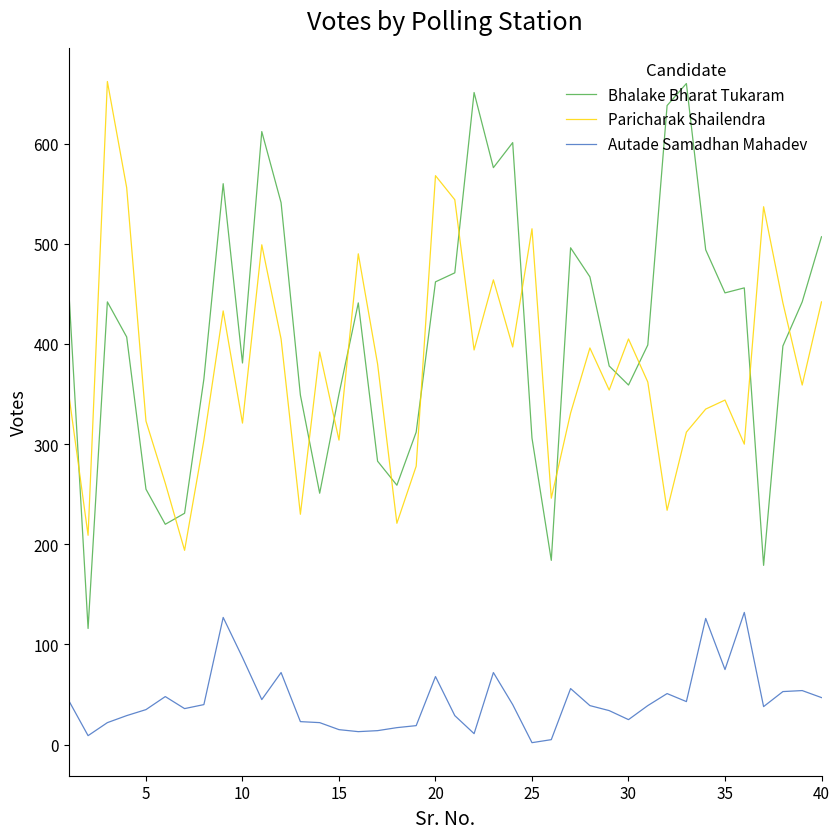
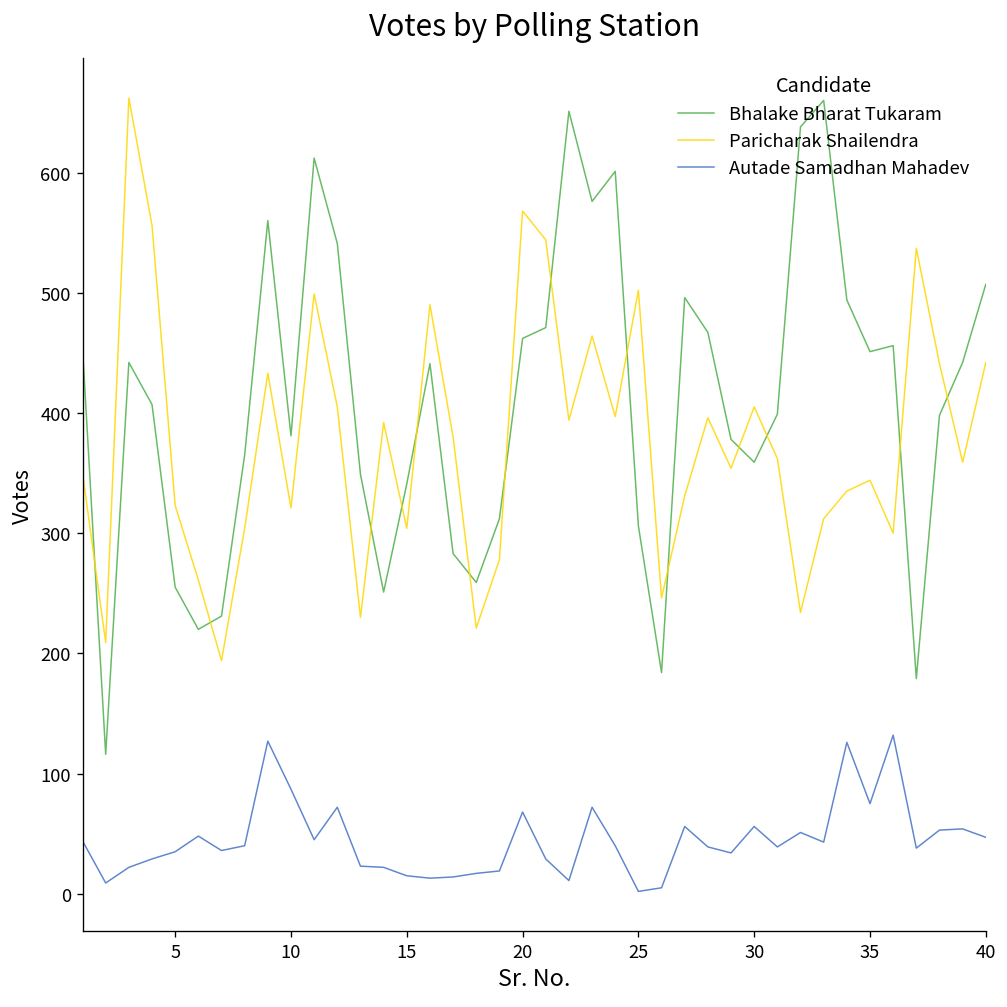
  {
    "Bhalake Bharat Tukaram": {
      "5": 255,
      "10": 381,
-     "15": 350,
+     "15": 341,
      "20": 462,
      "25": 306,
      "30": 359,
      "35": 451,
      "40": 507
    },
    "Paricharak Shailendra": {
      "5": 323,
      "10": 321,
      "15": 304,
      "20": 568,
-     "25": 515,
+     "25": 502,
      "30": 405,
      "35": 344,
      "40": 442
    },
    "Autade Samadhan Mahadev": {
      "5": 35,
      "10": 87,
      "15": 15,
      "20": 68,
      "25": 2,
-     "30": 25,
+     "30": 56,
      "35": 75,
      "40": 47
    }
  }
